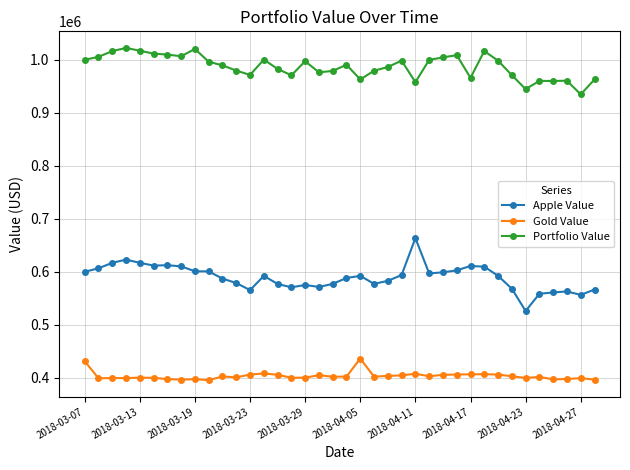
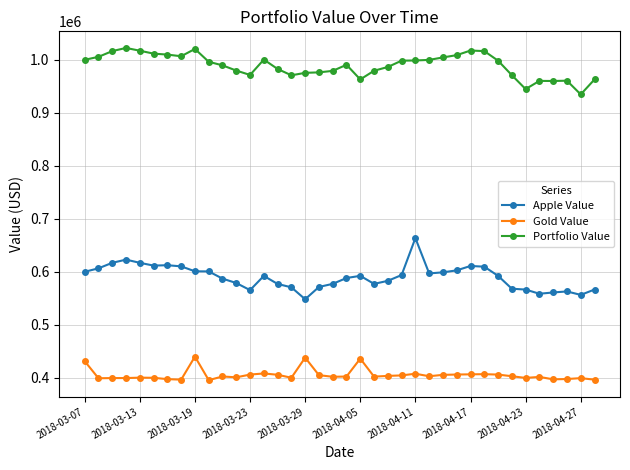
  {
    "Apple Value": {
      "2018-03-07": 600000,
      "2018-03-13": 620000,
      "2018-03-19": 600000,
      "2018-03-23": 570000,
-     "2018-03-29": 580000,
+     "2018-03-29": 550000,
      "2018-04-05": 590000,
      "2018-04-11": 660000,
      "2018-04-17": 610000,
-     "2018-04-23": 530000,
+     "2018-04-23": 570000,
      "2018-04-27": 560000
    },
    "Gold Value": {
      "2018-03-07": 430000,
      "2018-03-13": 400000,
-     "2018-03-19": 400000,
+     "2018-03-19": 440000,
      "2018-03-23": 410000,
-     "2018-03-29": 400000,
+     "2018-03-29": 440000,
      "2018-04-05": 440000,
      "2018-04-11": 410000,
      "2018-04-17": 410000,
      "2018-04-23": 400000,
      "2018-04-27": 400000
    },
    "Portfolio Value": {
      "2018-03-07": 1000000,
      "2018-03-13": 1020000,
      "2018-03-19": 1020000,
      "2018-03-23": 970000,
-     "2018-03-29": 1000000,
+     "2018-03-29": 980000,
      "2018-04-05": 960000,
-     "2018-04-11": 960000,
-     "2018-04-17": 970000,
+     "2018-04-11": 1000000,
+     "2018-04-17": 1020000,
      "2018-04-23": 940000,
      "2018-04-27": 930000
    }
  }
